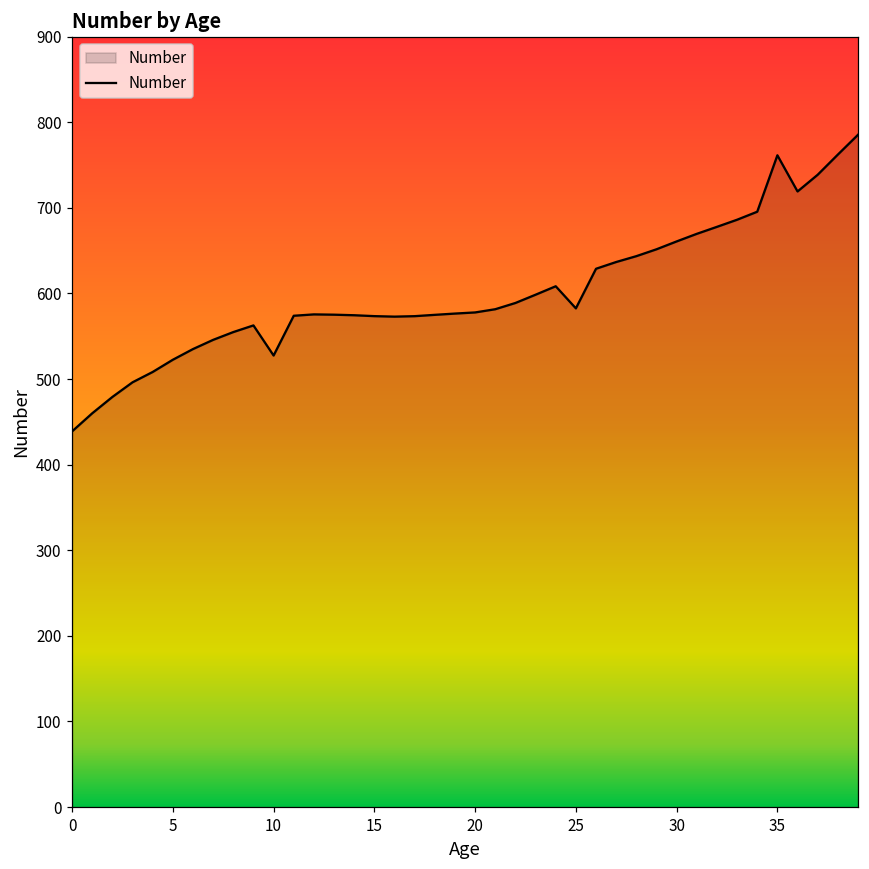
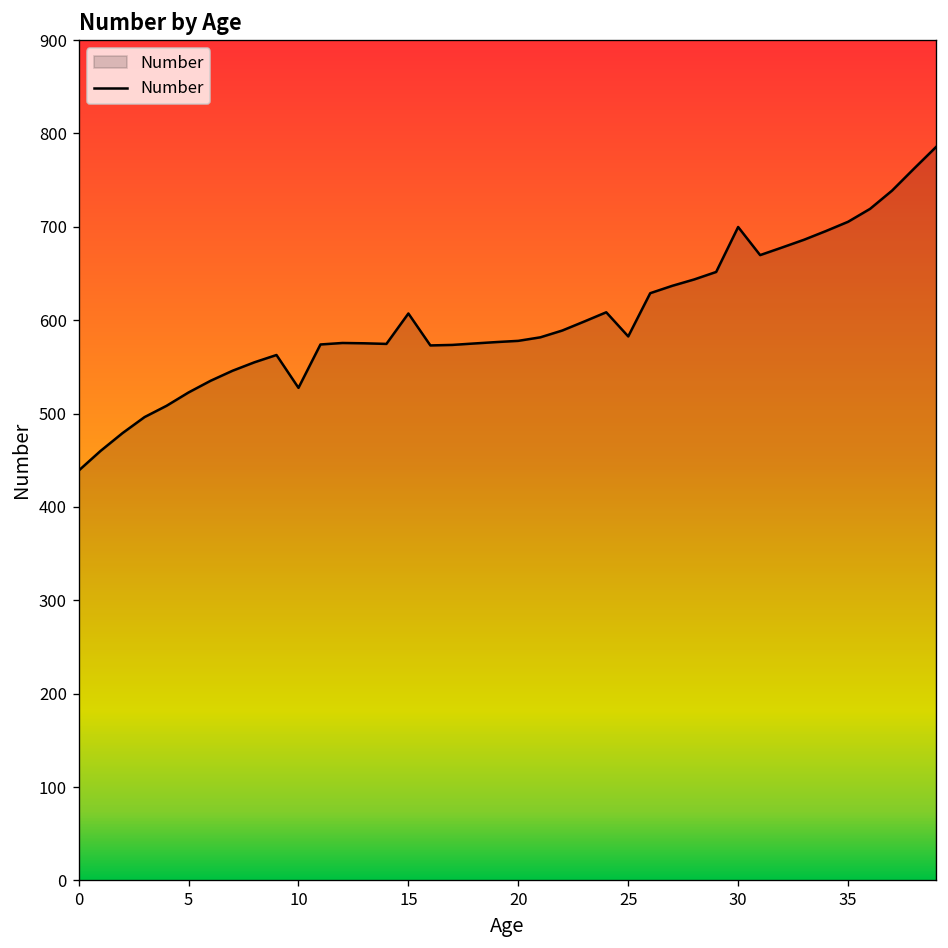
  {
    "0": 440,
    "5": 520,
    "10": 530,
-   "15": 570,
+   "15": 610,
    "20": 580,
    "25": 580,
-   "30": 660,
-   "35": 760
+   "30": 700,
+   "35": 710
  }
